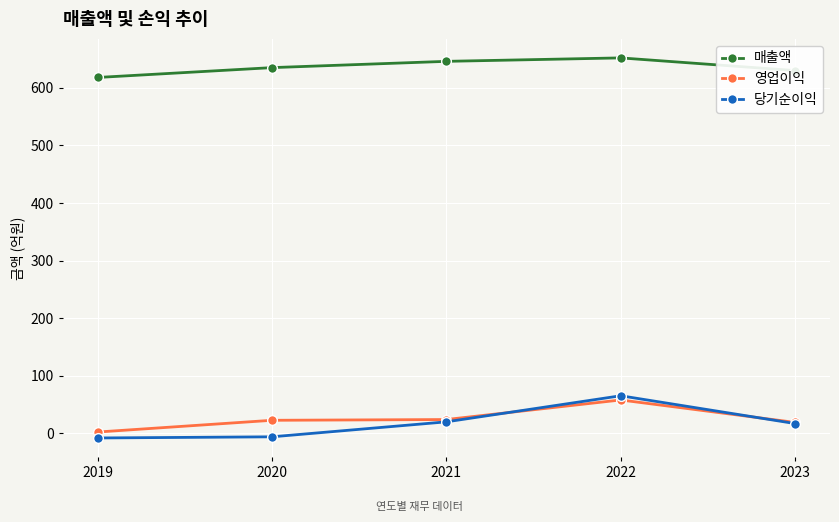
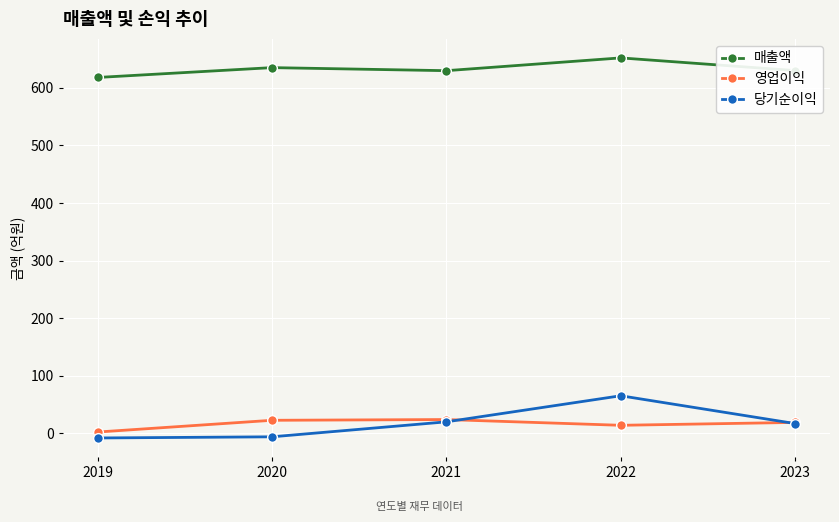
  {
    "매출액": {
      "2019": 620,
      "2020": 640,
-     "2021": 650,
+     "2021": 630,
      "2022": 650
    },
    "영업이익": {
      "2019": 0,
      "2020": 20,
-     "2022": 60
+     "2022": 10
    },
    "당기순이익": {
      "2019": -10,
      "2020": -10,
      "2022": 70
    }
  }
